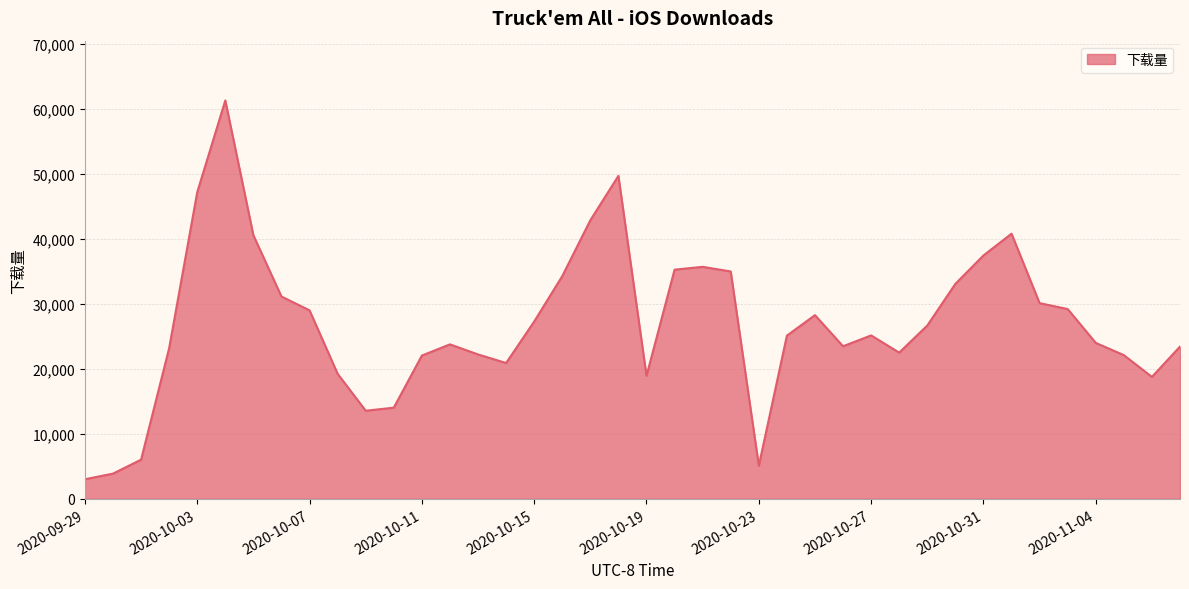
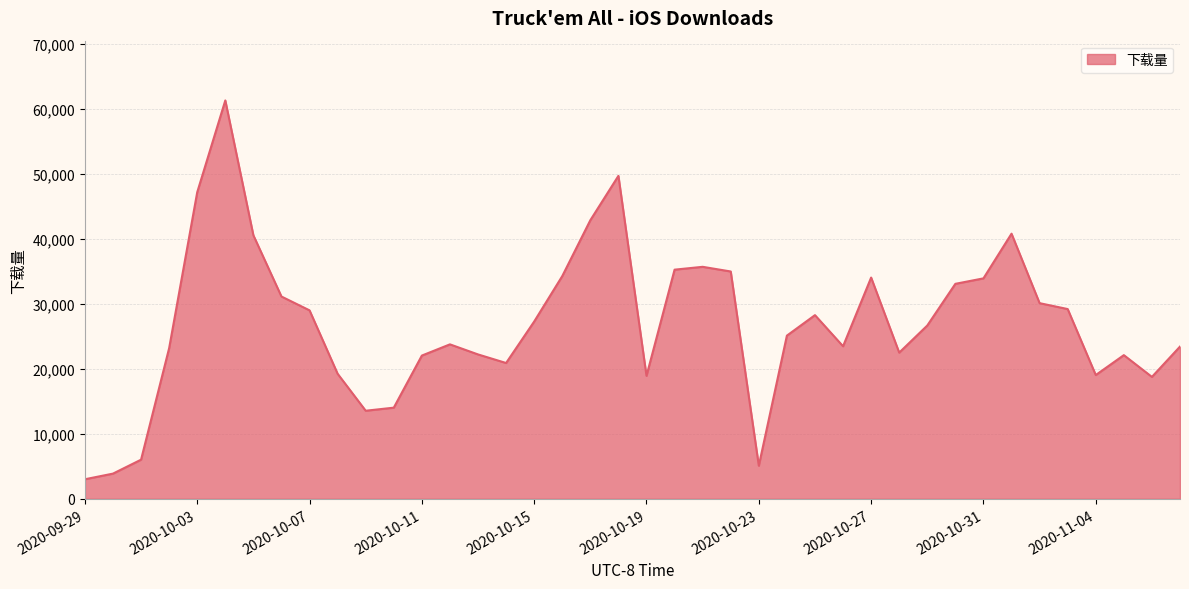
  {
    "2020-09-29": "3,000",
    "2020-10-03": "47,000",
    "2020-10-07": "29,000",
    "2020-10-11": "22,000",
    "2020-10-15": "27,000",
    "2020-10-19": "19,000",
    "2020-10-23": "5,000",
-   "2020-10-27": "25,000",
-   "2020-10-31": "37,000",
-   "2020-11-04": "24,000"
+   "2020-10-27": "34,000",
+   "2020-10-31": "34,000",
+   "2020-11-04": "19,000"
  }
